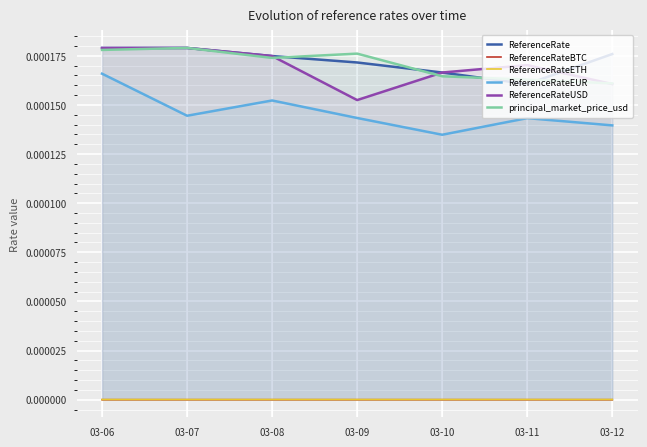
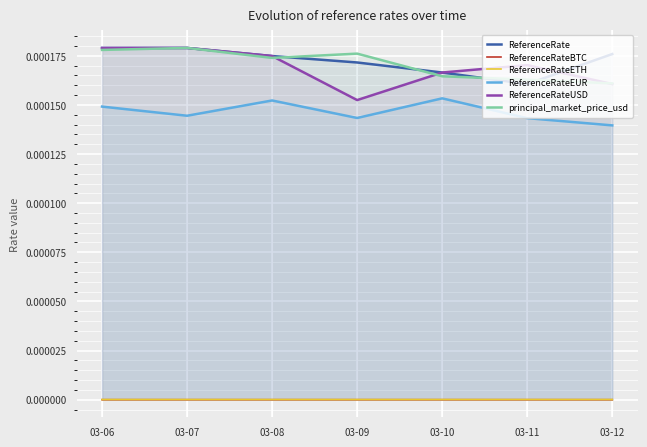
  {
    "ReferenceRate": {
      "03-09": 0.000172
    },
    "ReferenceRateETH": {
      "03-06": 0.000000,
      "03-07": 0.000000,
      "03-08": 0.000000,
      "03-09": 0.000000,
      "03-10": 0.000000,
      "03-11": 0.000000,
      "03-12": 0.000000
    },
    "ReferenceRateEUR": {
-     "03-06": 0.000166,
+     "03-06": 0.000149,
      "03-07": 0.000144,
      "03-08": 0.000152,
      "03-09": 0.000143,
-     "03-10": 0.000135,
+     "03-10": 0.000153,
      "03-11": 0.000143,
      "03-12": 0.000140
    },
    "ReferenceRateUSD": {
      "03-09": 0.000152
    },
    "principal_market_price_usd": {
      "03-09": 0.000176,
      "03-10": 0.000165
    }
  }
